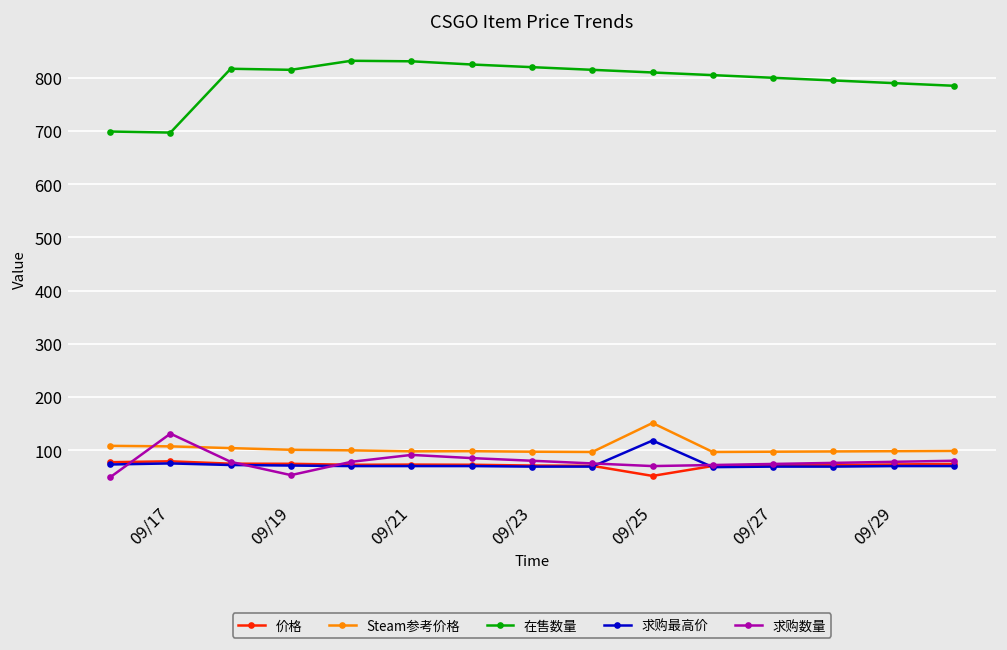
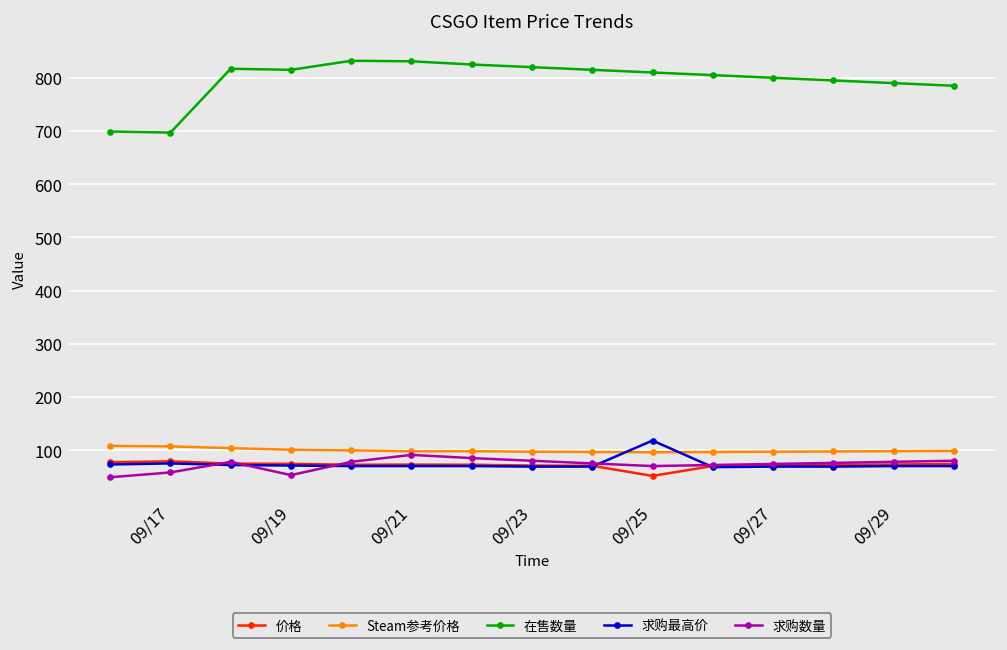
  {
    "价格": {
      "09/25": 50
    },
    "Steam参考价格": {
      "09/17": 110,
      "09/19": 100,
      "09/21": 100,
      "09/23": 100,
-     "09/25": 150,
+     "09/25": 100,
      "09/27": 100,
      "09/29": 100
    },
    "在售数量": {
      "09/17": 700,
      "09/19": 820,
      "09/21": 830,
      "09/23": 820,
      "09/25": 810,
      "09/27": 800,
      "09/29": 790
    },
    "求购最高价": {
      "09/25": 120
    },
    "求购数量": {
-     "09/17": 130,
+     "09/17": 60,
      "09/19": 50,
      "09/21": 90,
      "09/23": 80,
      "09/25": 70
    }
  }
